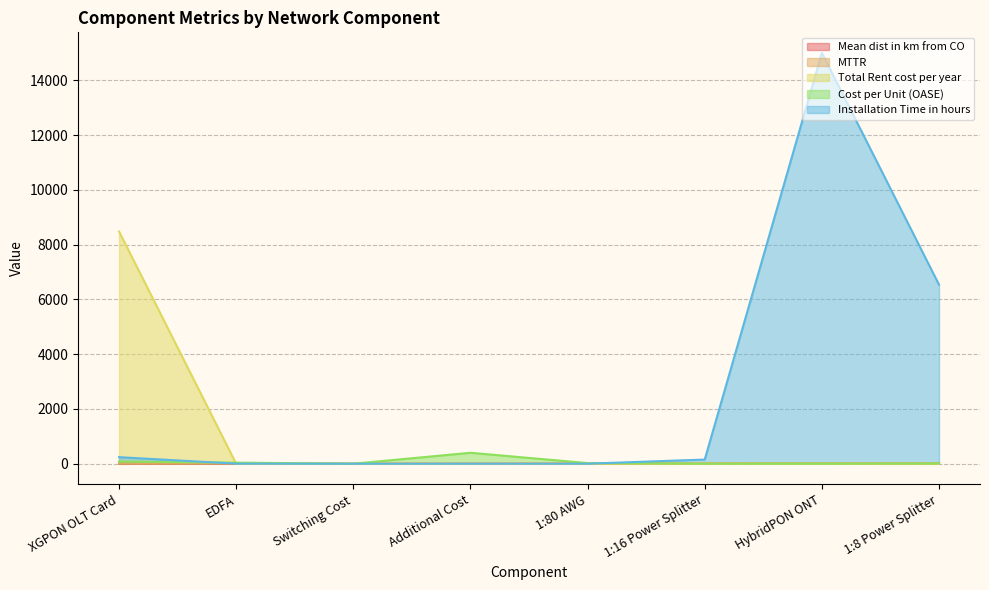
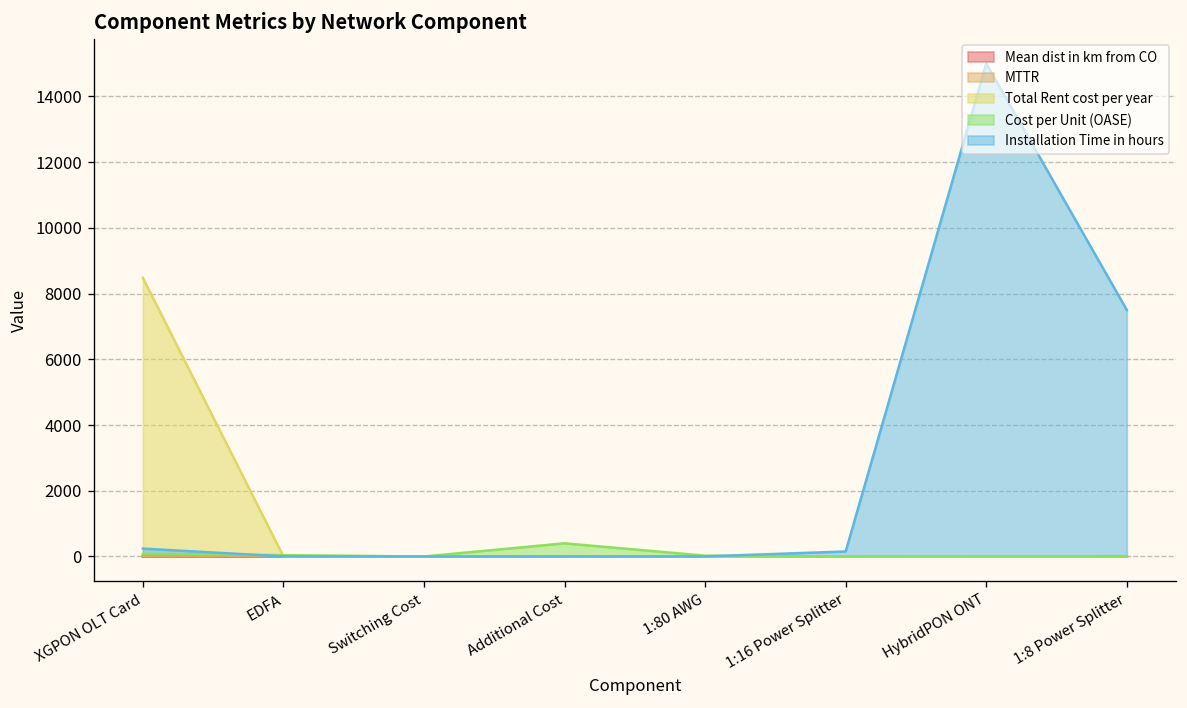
  {
    "Cost per Unit (OASE)": {
      "Additional Cost": 400
    },
    "Installation Time in hours": {
      "XGPON OLT Card": 200,
      "1:16 Power Splitter": 200,
-     "1:8 Power Splitter": 6500
+     "1:8 Power Splitter": 7500
    }
  }
